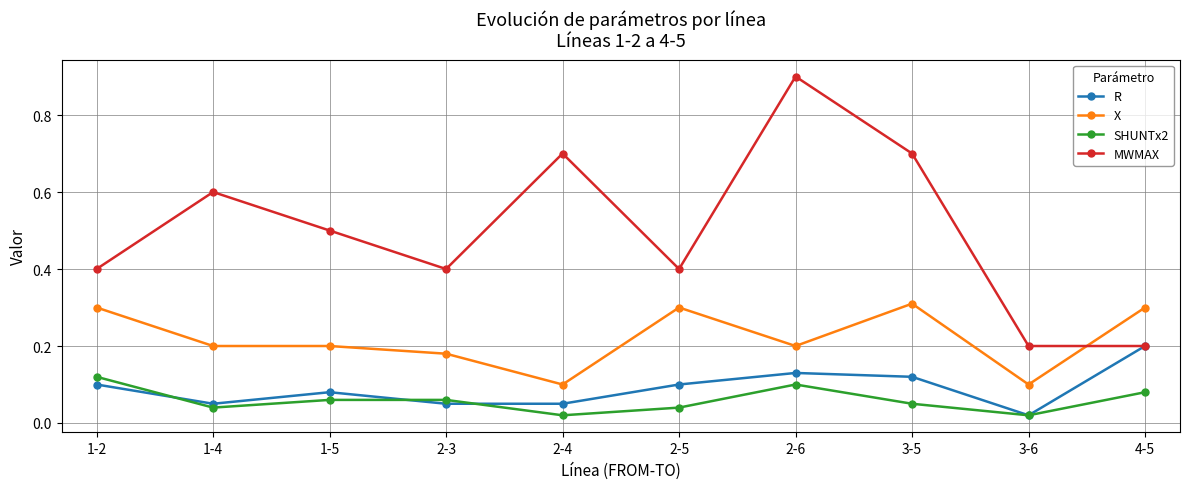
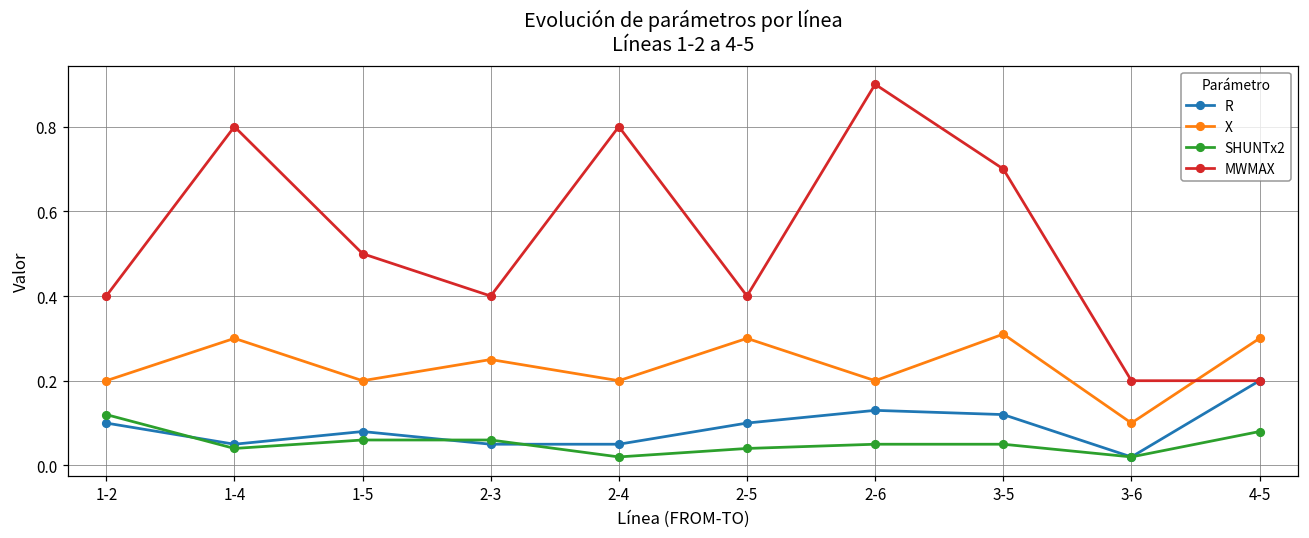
  {
    "R": {
      "1-2": 0.10,
      "1-4": 0.05,
      "1-5": 0.08,
      "2-3": 0.05,
      "2-4": 0.05,
      "2-5": 0.10,
      "2-6": 0.13,
      "3-5": 0.12
    },
    "X": {
-     "1-2": 0.3,
-     "1-4": 0.2,
+     "1-2": 0.2,
+     "1-4": 0.3,
      "1-5": 0.20,
-     "2-3": 0.18,
-     "2-4": 0.1,
+     "2-3": 0.25,
+     "2-4": 0.2,
      "2-5": 0.30,
      "2-6": 0.20,
      "3-5": 0.31,
      "3-6": 0.10,
      "4-5": 0.30
    },
    "SHUNTx2": {
      "1-2": 0.12,
      "1-4": 0.04,
      "1-5": 0.06,
      "2-3": 0.06,
      "2-4": 0.02,
      "2-5": 0.04,
-     "2-6": 0.10,
+     "2-6": 0.05,
      "3-5": 0.05,
      "4-5": 0.08
    },
    "MWMAX": {
      "1-2": 0.4,
-     "1-4": 0.6,
+     "1-4": 0.8,
      "1-5": 0.5,
      "2-3": 0.4,
-     "2-4": 0.7,
+     "2-4": 0.8,
      "2-5": 0.4,
      "2-6": 0.9,
      "3-5": 0.7,
      "3-6": 0.2
    }
  }
